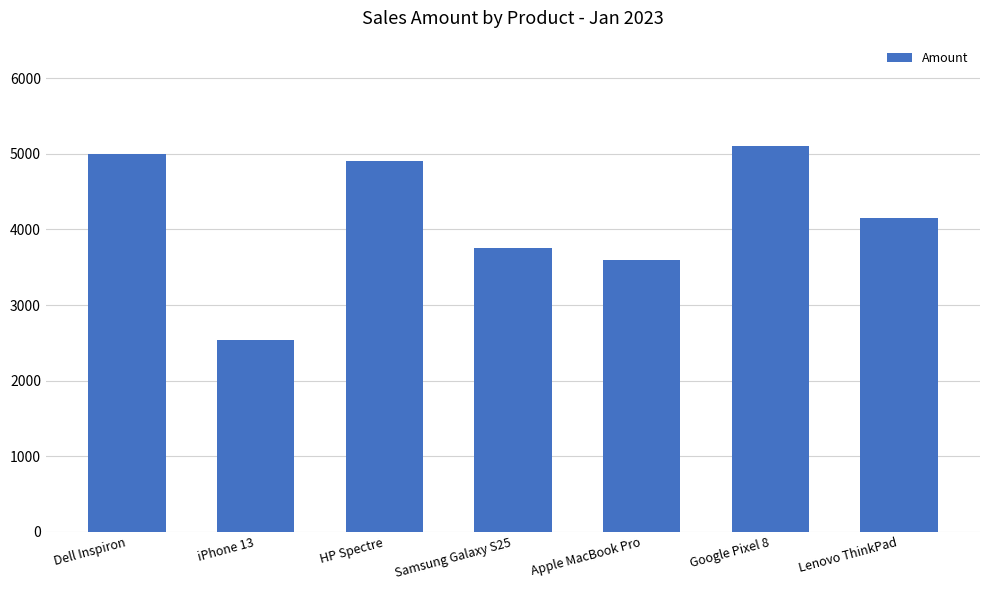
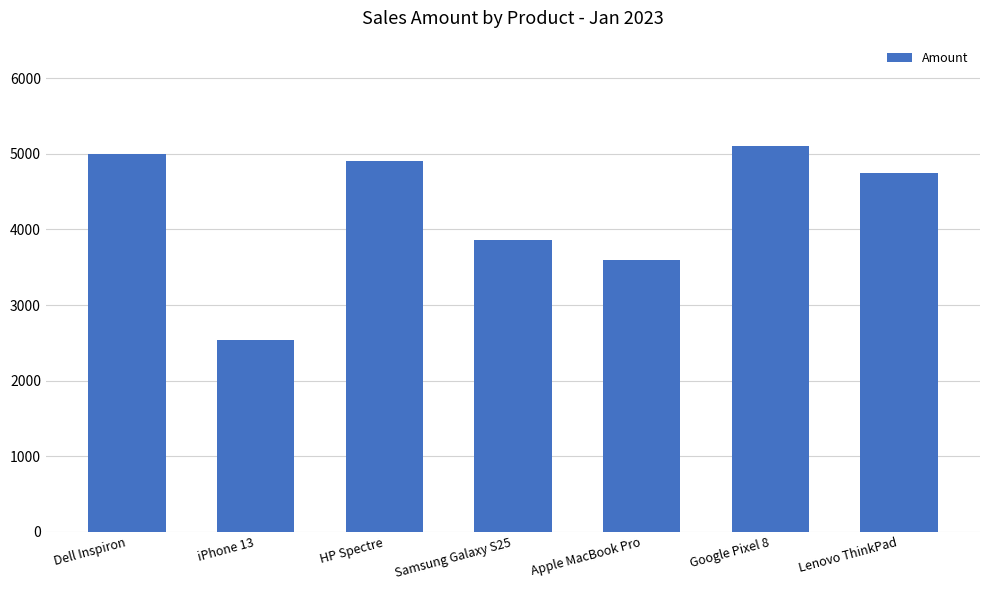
  {
    "Dell Inspiron": 5000,
    "iPhone 13": 2500,
    "HP Spectre": 4900,
-   "Samsung Galaxy S25": 3800,
+   "Samsung Galaxy S25": 3900,
    "Apple MacBook Pro": 3600,
    "Google Pixel 8": 5100,
-   "Lenovo ThinkPad": 4200
+   "Lenovo ThinkPad": 4800
  }
